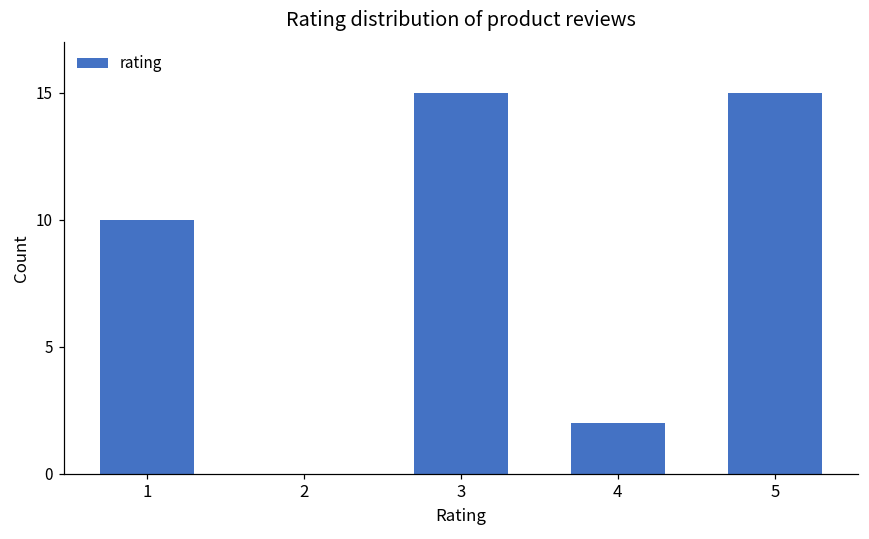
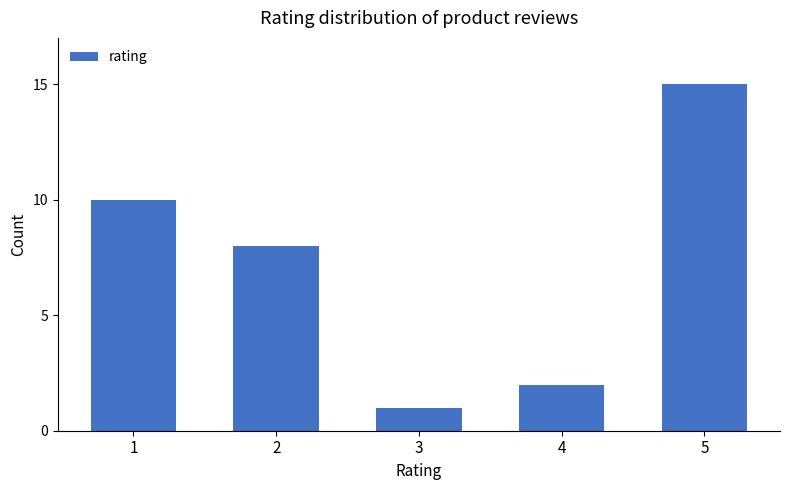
  {
    "1": 10,
-   "2": 0,
-   "3": 15,
+   "2": 8,
+   "3": 1,
    "4": 2,
    "5": 15
  }
